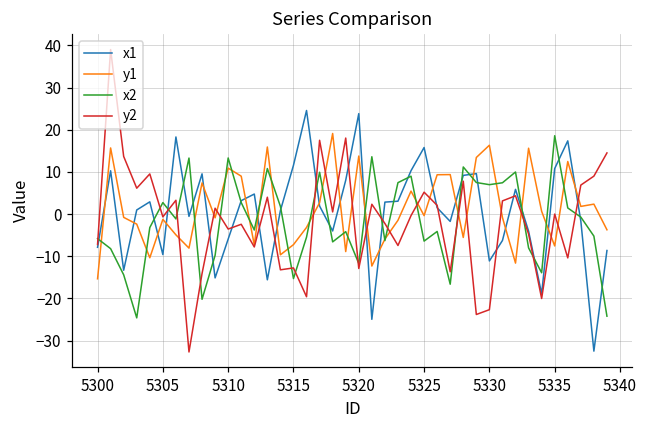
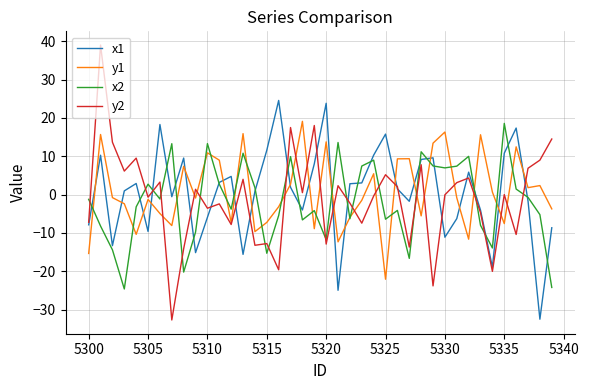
  {
    "x1": {
      "5305": -10,
      "5310": -6,
      "5315": 12,
      "5320": 24,
      "5325": 16,
      "5330": -11,
      "5335": 11
    },
    "y1": {
      "5300": -15,
      "5310": 11,
      "5315": -7,
      "5320": 14,
-     "5325": 0,
+     "5325": -22,
      "5330": 16,
      "5335": -8
    },
    "x2": {
-     "5300": -6,
+     "5300": -1,
      "5305": 3,
      "5310": 13,
      "5315": -15,
      "5320": -12,
      "5325": -6,
      "5330": 7,
      "5335": 19
    },
    "y2": {
      "5310": -4,
      "5315": -13,
      "5320": -13,
      "5325": 5,
-     "5330": -23,
+     "5330": 0,
      "5335": 0
    }
  }
